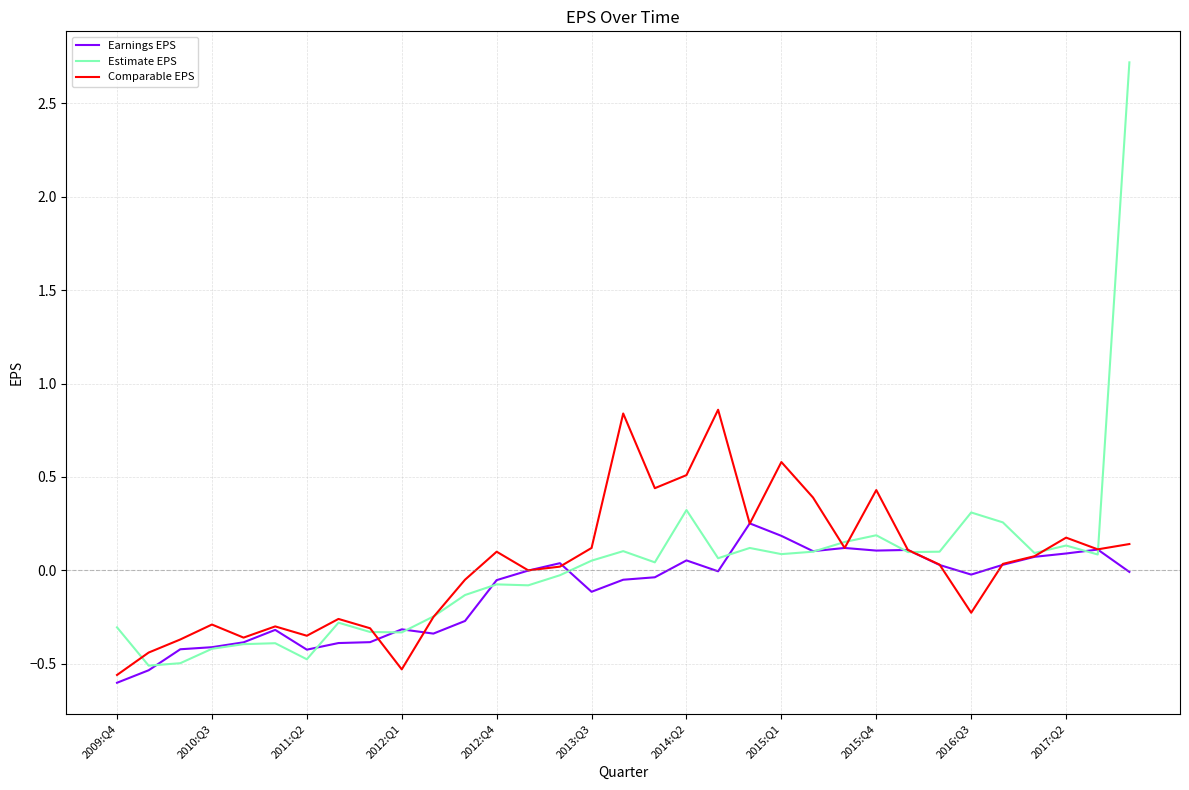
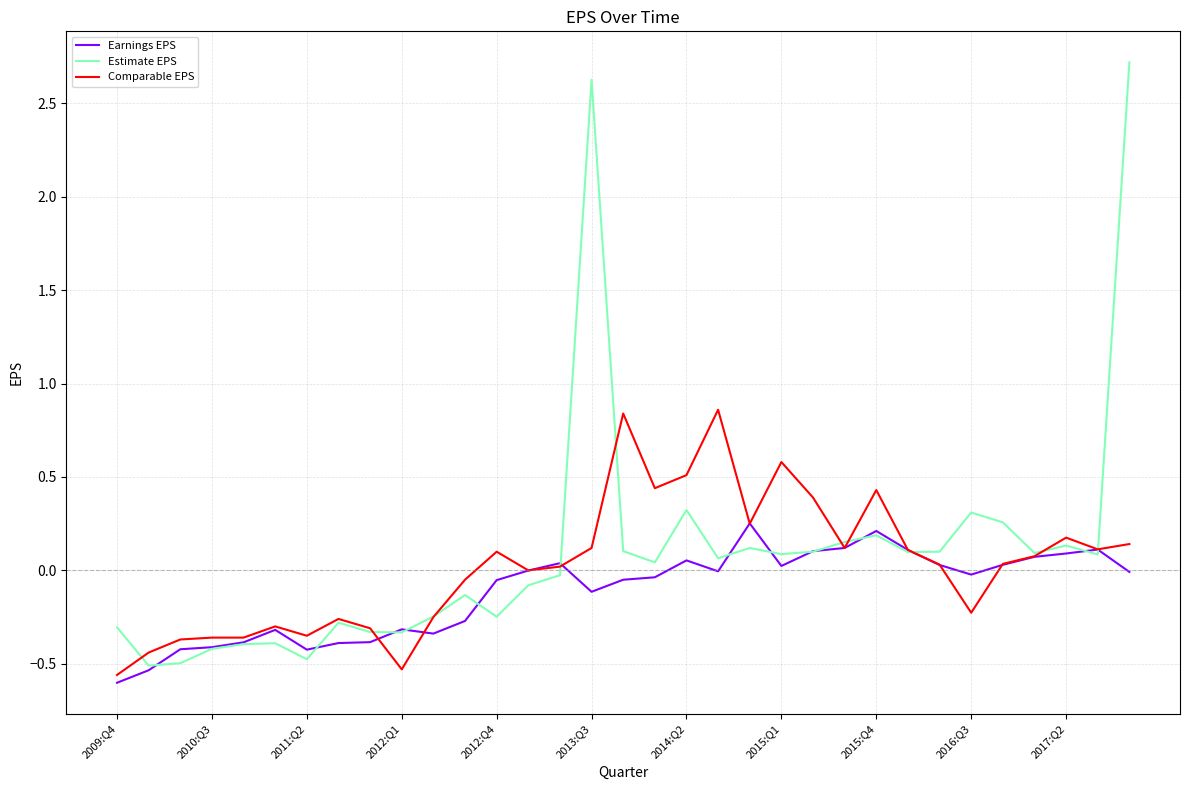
  {
    "Earnings EPS": {
      "2009:Q4": -0.60,
      "2011:Q2": -0.42,
      "2012:Q1": -0.32,
      "2012:Q4": -0.05,
      "2013:Q3": -0.11,
      "2014:Q2": 0.05,
-     "2015:Q1": 0.18,
-     "2015:Q4": 0.11,
+     "2015:Q1": 0.02,
+     "2015:Q4": 0.21,
      "2016:Q3": -0.02,
      "2017:Q2": 0.09
    },
    "Estimate EPS": {
      "2009:Q4": -0.31,
      "2011:Q2": -0.48,
      "2012:Q1": -0.33,
-     "2012:Q4": -0.08,
-     "2013:Q3": 0.05,
+     "2012:Q4": -0.25,
+     "2013:Q3": 2.63,
      "2014:Q2": 0.32,
      "2015:Q1": 0.09,
      "2015:Q4": 0.19,
      "2016:Q3": 0.31,
      "2017:Q2": 0.13
    },
    "Comparable EPS": {
      "2009:Q4": -0.56,
-     "2010:Q3": -0.29,
+     "2010:Q3": -0.36,
      "2011:Q2": -0.35,
      "2012:Q1": -0.53,
      "2012:Q4": 0.10,
      "2013:Q3": 0.12,
      "2014:Q2": 0.51,
      "2015:Q1": 0.58,
      "2015:Q4": 0.43,
      "2016:Q3": -0.23,
      "2017:Q2": 0.18
    }
  }
